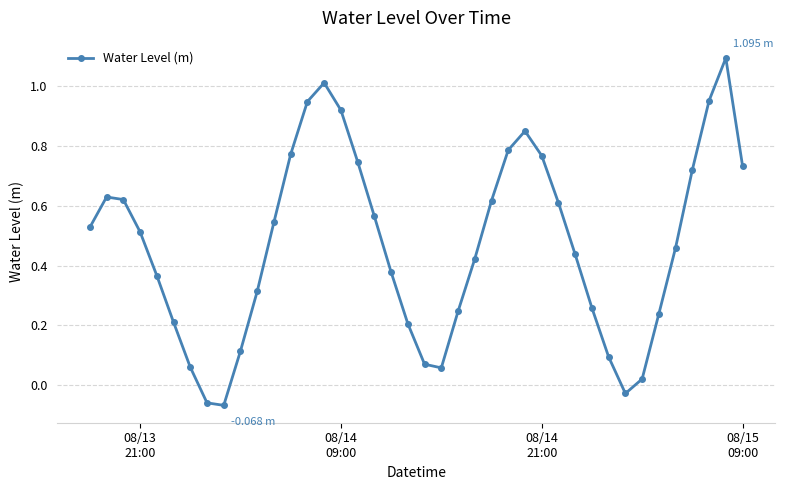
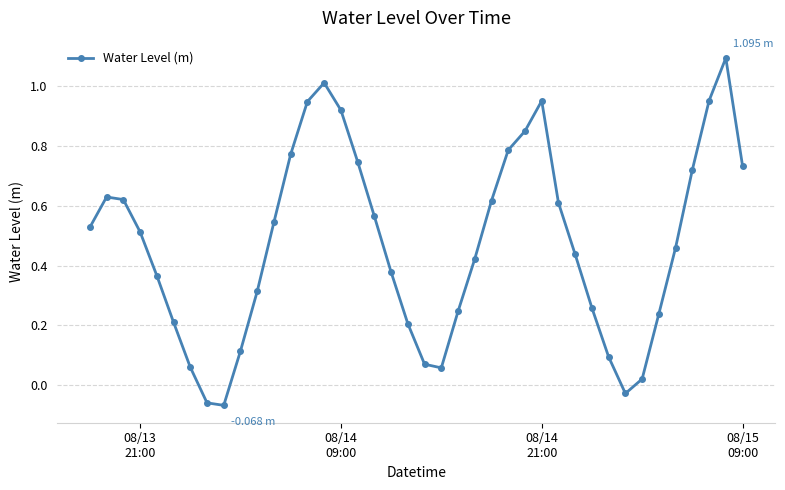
  {
    "08/13 21:00": 0.51,
    "08/14 09:00": 0.92,
-   "08/14 21:00": 0.77,
+   "08/14 21:00": 0.95,
    "08/15 09:00": 0.73
  }
